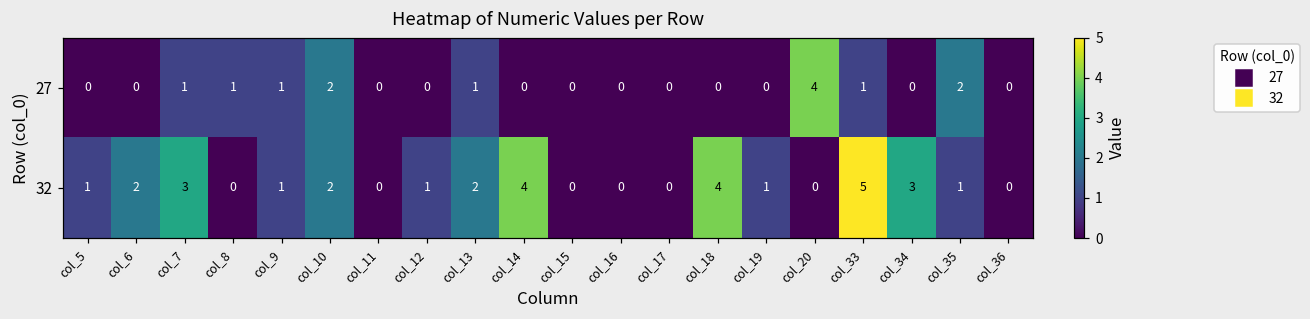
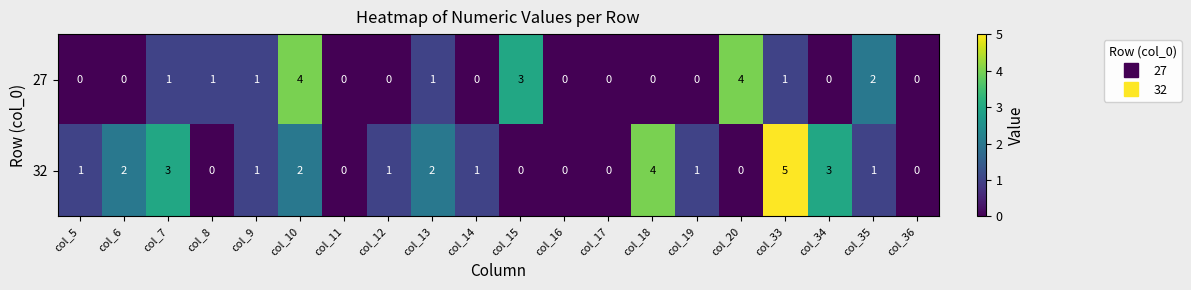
  {
    "27": {
      "col_5": 0,
      "col_6": 0,
      "col_7": 1,
      "col_8": 1,
      "col_9": 1,
-     "col_10": 2,
+     "col_10": 4,
      "col_11": 0,
      "col_12": 0,
      "col_13": 1,
      "col_14": 0,
-     "col_15": 0,
+     "col_15": 3,
      "col_16": 0,
      "col_17": 0,
      "col_18": 0,
      "col_19": 0,
      "col_20": 4,
      "col_33": 1,
      "col_34": 0,
      "col_35": 2,
      "col_36": 0
    },
    "32": {
      "col_5": 1,
      "col_6": 2,
      "col_7": 3,
      "col_8": 0,
      "col_9": 1,
      "col_10": 2,
      "col_11": 0,
      "col_12": 1,
      "col_13": 2,
-     "col_14": 4,
+     "col_14": 1,
      "col_15": 0,
      "col_16": 0,
      "col_17": 0,
      "col_18": 4,
      "col_19": 1,
      "col_20": 0,
      "col_33": 5,
      "col_34": 3,
      "col_35": 1,
      "col_36": 0
    }
  }
